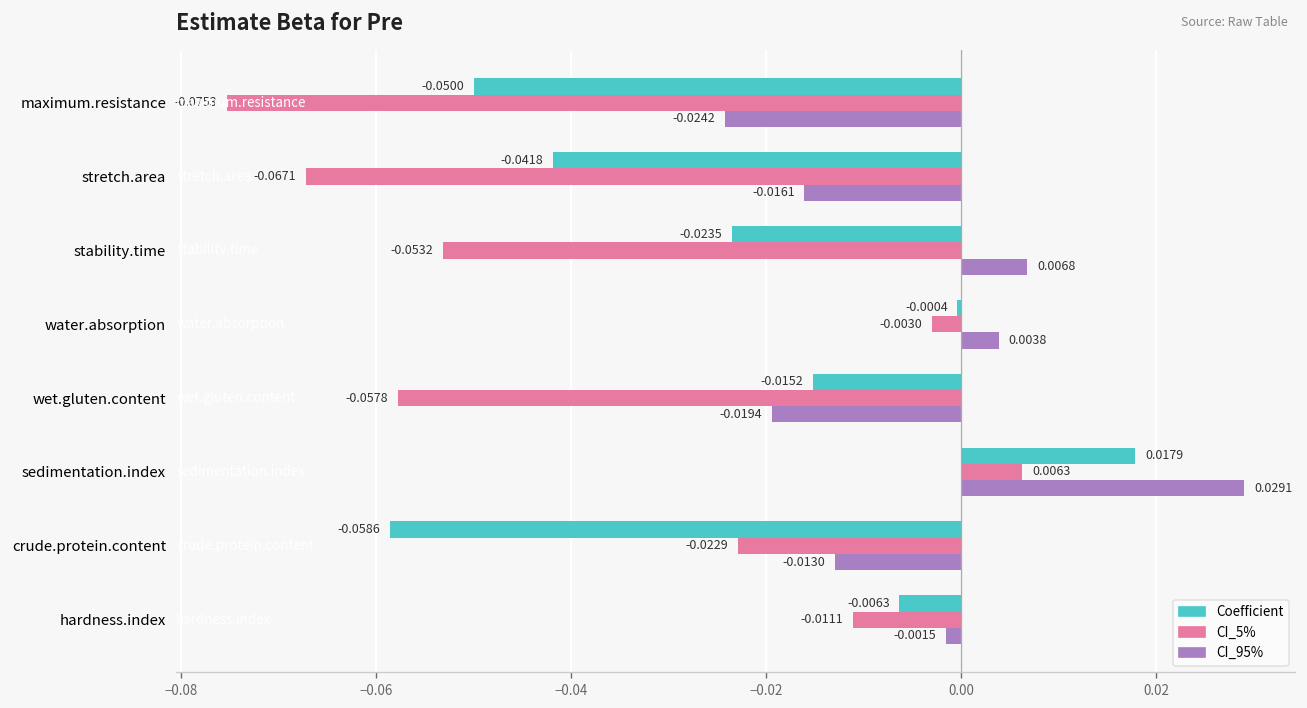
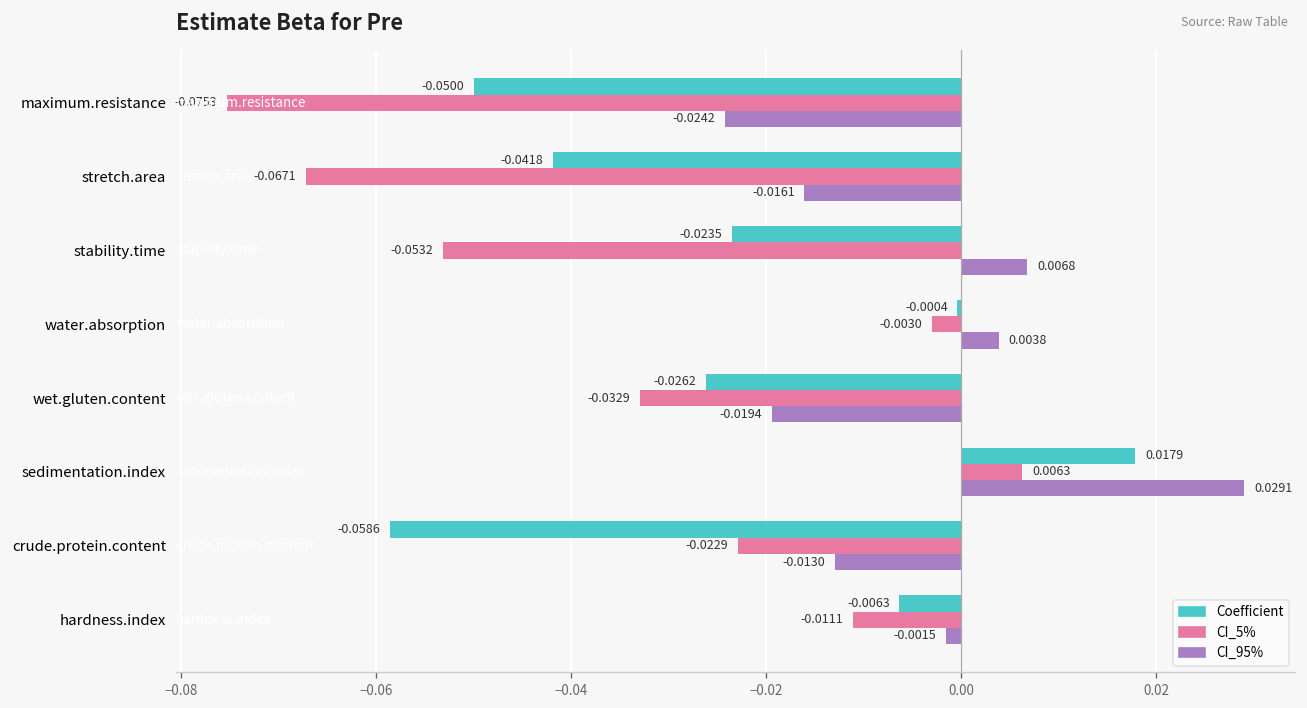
  {
    "Coefficient": {
      "maximum.resistance": -0.0500,
      "stretch.area": -0.0418,
      "stability.time": -0.0235,
      "water.absorption": -0.0004,
-     "wet.gluten.content": -0.0152,
+     "wet.gluten.content": -0.0262,
      "sedimentation.index": 0.0179,
      "crude.protein.content": -0.0586,
      "hardness.index": -0.0063
    },
    "CI_5%": {
      "stability.time": -0.0532,
      "water.absorption": -0.0030,
-     "wet.gluten.content": -0.0578,
+     "wet.gluten.content": -0.0329,
      "sedimentation.index": 0.0063,
      "crude.protein.content": -0.0229,
      "hardness.index": -0.0111
    },
    "CI_95%": {
      "maximum.resistance": -0.0242,
      "stretch.area": -0.0161,
      "stability.time": 0.0068,
      "water.absorption": 0.0038,
      "wet.gluten.content": -0.0194,
      "sedimentation.index": 0.0291,
      "crude.protein.content": -0.0130,
      "hardness.index": -0.0015
    }
  }
